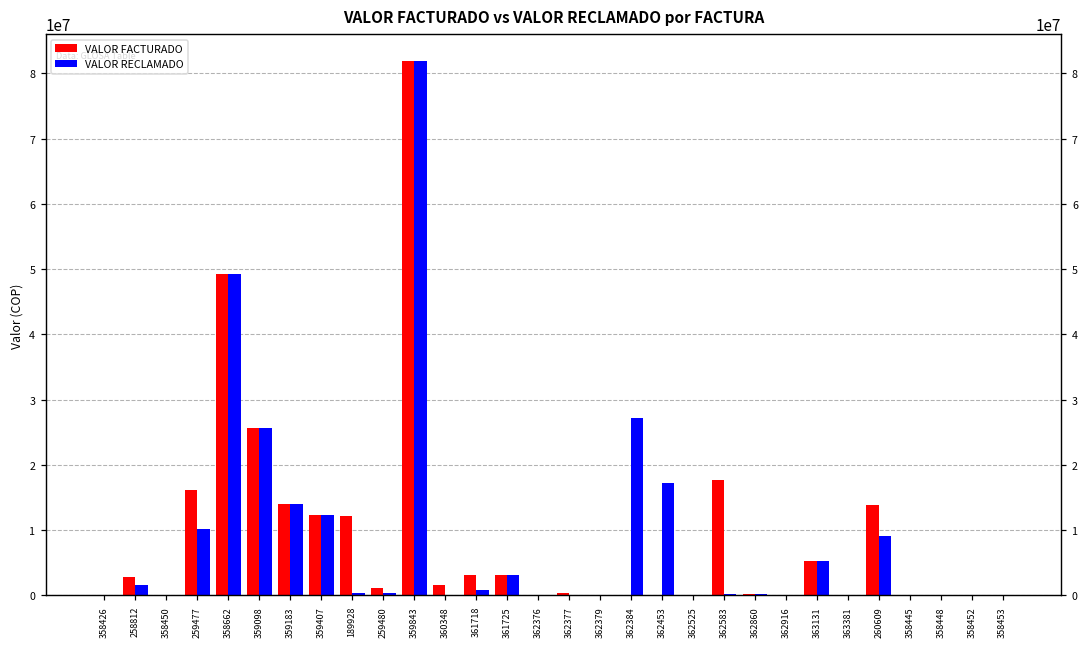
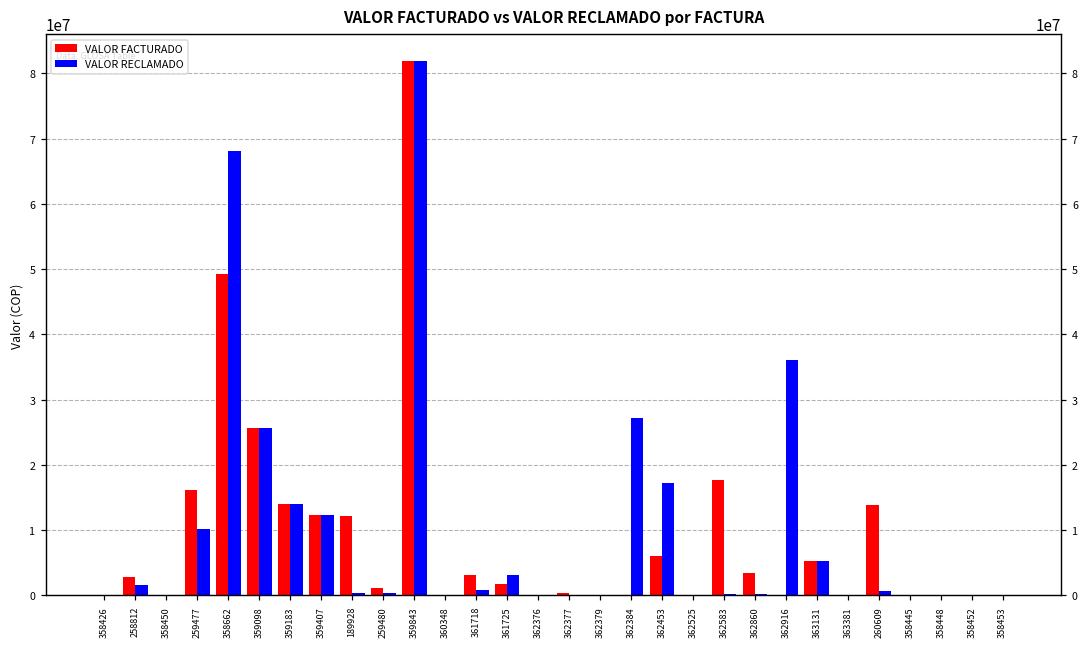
  {
    "VALOR FACTURADO": {
      "258812": 3000000,
      "259477": 16000000,
      "358662": 49000000,
      "359098": 26000000,
      "359183": 14000000,
      "359407": 12000000,
      "189928": 12000000,
      "259480": 1000000,
      "359843": 82000000,
-     "360348": 2000000,
+     "360348": 0,
      "361718": 3000000,
-     "361725": 3000000,
-     "362453": 0,
+     "361725": 2000000,
+     "362453": 6000000,
      "362583": 18000000,
-     "362860": 0,
+     "362860": 3000000,
      "363131": 5000000,
      "260609": 14000000
    },
    "VALOR RECLAMADO": {
      "258812": 2000000,
      "259477": 10000000,
-     "358662": 49000000,
+     "358662": 68000000,
      "359098": 26000000,
      "359183": 14000000,
      "359407": 12000000,
      "359843": 82000000,
      "361718": 1000000,
      "361725": 3000000,
      "362384": 27000000,
      "362453": 17000000,
-     "362916": 0,
+     "362916": 36000000,
      "363131": 5000000,
-     "260609": 9000000
+     "260609": 1000000
    }
  }
